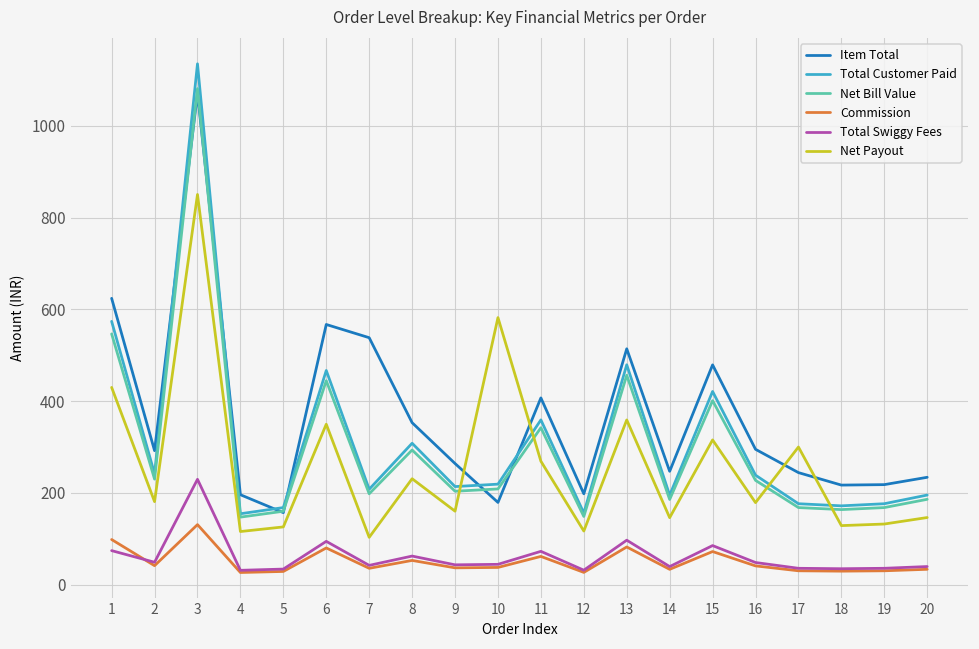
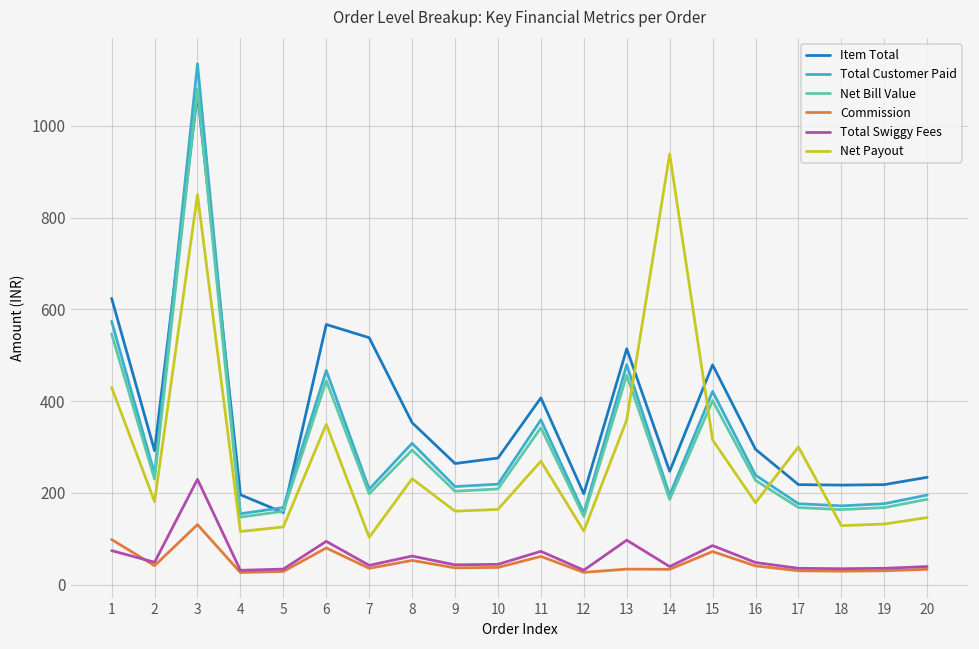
  {
    "Item Total": {
      "1": 620,
      "2": 290,
      "3": 1070,
      "4": 200,
      "6": 570,
      "7": 540,
      "8": 350,
      "9": 260,
-     "10": 180,
+     "10": 280,
      "11": 410,
      "12": 200,
      "13": 510,
      "14": 250,
      "15": 480,
      "16": 300,
-     "17": 240,
+     "17": 220,
      "18": 220,
      "19": 220,
      "20": 230
    },
    "Commission": {
      "1": 100,
      "2": 40,
      "3": 130,
      "6": 80,
      "7": 40,
      "8": 50,
      "9": 40,
      "10": 40,
      "11": 60,
-     "13": 80,
+     "13": 30,
      "15": 70,
      "16": 40
    },
    "Total Swiggy Fees": {
      "1": 70,
      "2": 50,
      "3": 230,
      "6": 90,
      "7": 40,
      "8": 60,
      "9": 40,
      "10": 40,
      "11": 70,
      "13": 100,
      "15": 90,
      "16": 50
    },
    "Net Payout": {
      "1": 430,
      "2": 180,
      "3": 850,
      "4": 120,
      "5": 130,
      "6": 350,
      "7": 100,
      "8": 230,
      "9": 160,
-     "10": 580,
+     "10": 160,
      "11": 270,
      "12": 120,
      "13": 360,
-     "14": 150,
+     "14": 940,
      "15": 320,
      "16": 180,
      "17": 300,
      "18": 130,
      "19": 130,
      "20": 150
    }
  }
